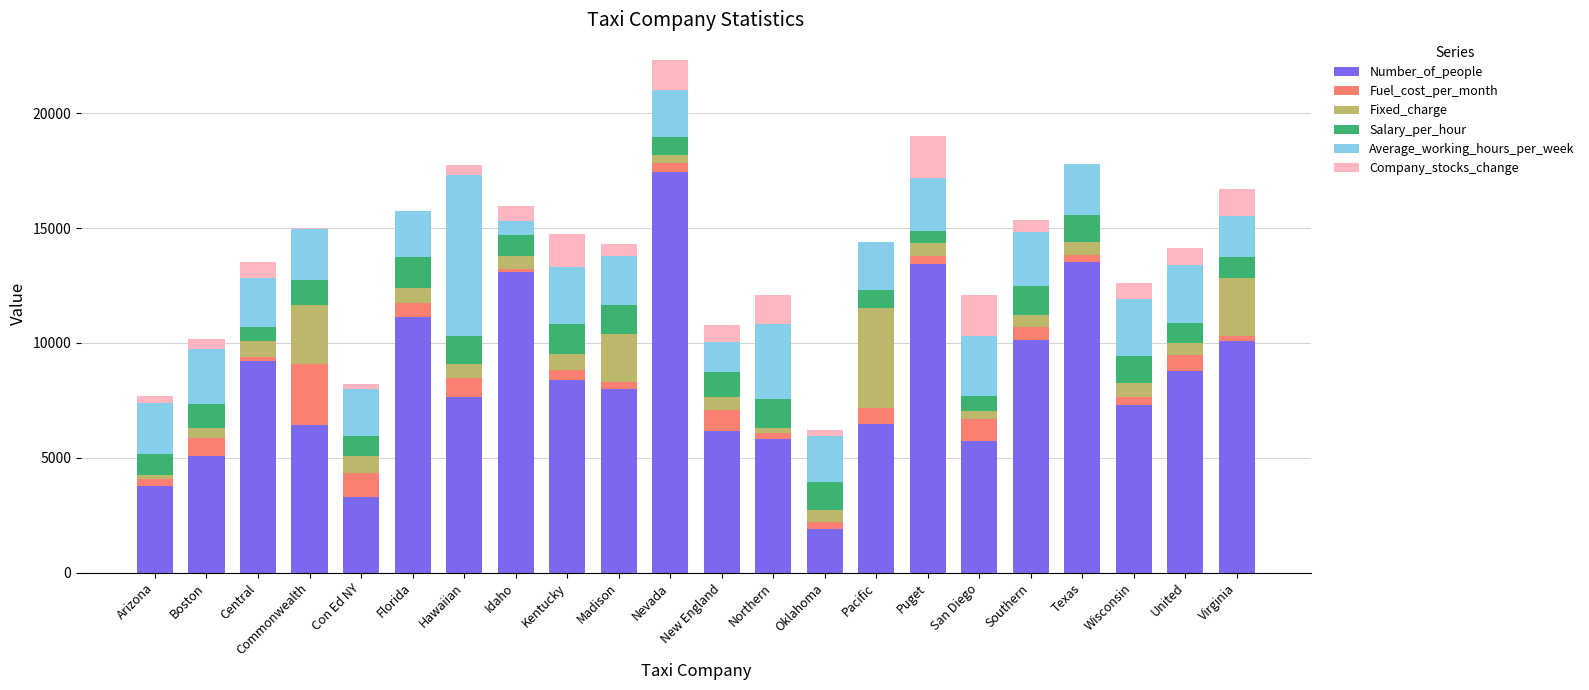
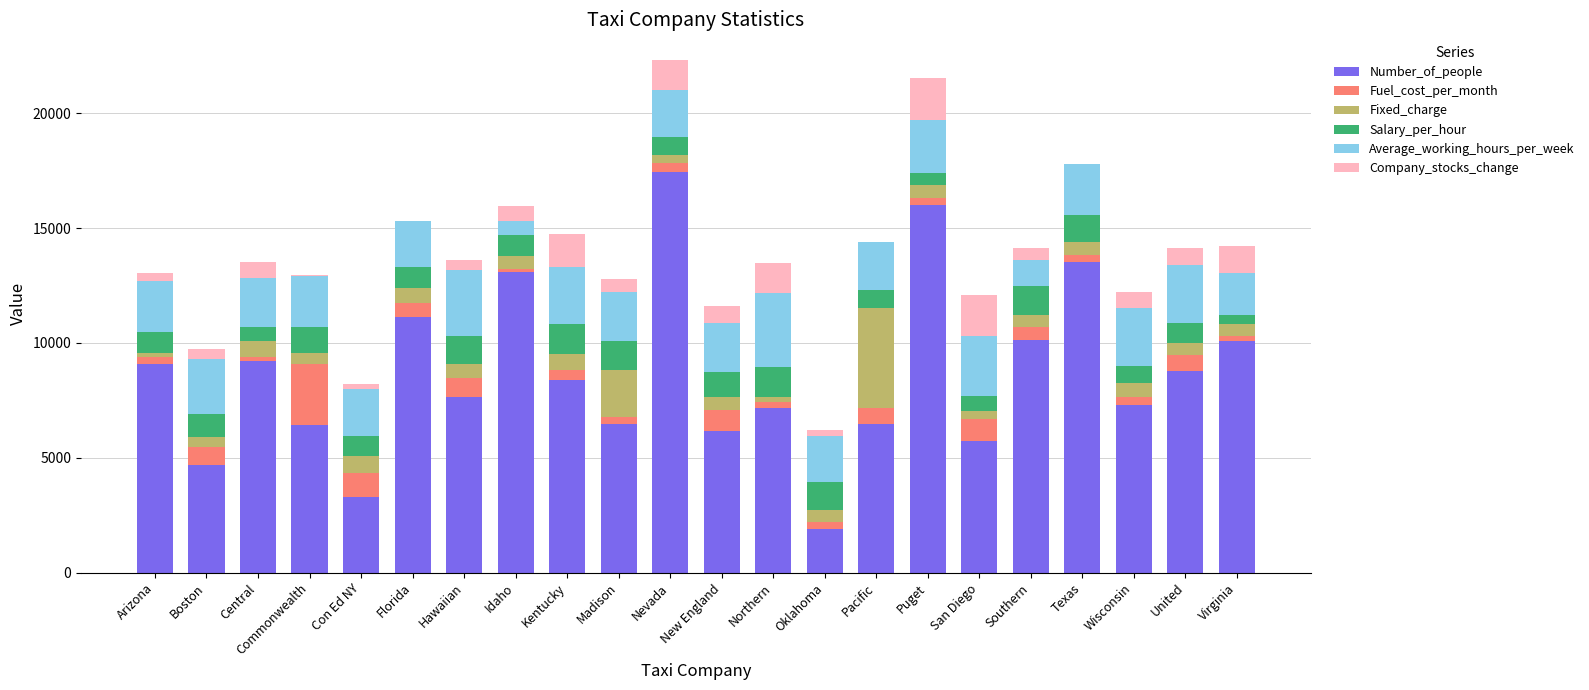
  {
    "Number_of_people": {
-     "Arizona": 3800,
-     "Boston": 5100,
+     "Arizona": 9100,
+     "Boston": 4700,
      "Central": 9200,
      "Commonwealth": 6400,
      "Con Ed NY": 3300,
      "Florida": 11100,
      "Hawaiian": 7600,
      "Idaho": 13100,
      "Kentucky": 8400,
-     "Madison": 8000,
+     "Madison": 6500,
      "Nevada": 17400,
      "New England": 6200,
-     "Northern": 5800,
+     "Northern": 7200,
      "Oklahoma": 1900,
      "Pacific": 6500,
-     "Puget": 13500,
+     "Puget": 16000,
      "San Diego": 5700,
      "Southern": 10100,
      "Texas": 13500,
      "Wisconsin": 7300,
      "United": 8800,
      "Virginia": 10100
    },
    "Fuel_cost_per_month": {
      "Arizona": 300,
      "Boston": 800,
      "Central": 200,
      "Commonwealth": 2700,
      "Con Ed NY": 1000,
      "Florida": 600,
      "Hawaiian": 800,
      "Idaho": 200,
      "Kentucky": 400,
      "Madison": 300,
      "Nevada": 400,
      "New England": 900,
      "Northern": 300,
      "Oklahoma": 300,
      "Pacific": 700,
      "Puget": 300,
      "San Diego": 1000,
      "Southern": 600,
      "Texas": 300,
      "Wisconsin": 400,
      "United": 700,
      "Virginia": 200
    },
    "Fixed_charge": {
      "Arizona": 200,
      "Boston": 400,
      "Central": 700,
-     "Commonwealth": 2600,
+     "Commonwealth": 500,
      "Con Ed NY": 700,
      "Florida": 700,
      "Hawaiian": 600,
      "Idaho": 600,
      "Kentucky": 700,
      "Madison": 2100,
      "Nevada": 400,
      "New England": 600,
      "Northern": 200,
      "Oklahoma": 500,
      "Pacific": 4400,
      "Puget": 600,
      "San Diego": 400,
      "Southern": 500,
      "Texas": 600,
      "Wisconsin": 600,
      "United": 500,
-     "Virginia": 2500
+     "Virginia": 500
    },
    "Salary_per_hour": {
      "Arizona": 900,
      "Boston": 1000,
      "Central": 600,
      "Commonwealth": 1100,
      "Con Ed NY": 900,
-     "Florida": 1400,
+     "Florida": 900,
      "Hawaiian": 1200,
      "Idaho": 900,
      "Kentucky": 1300,
      "Madison": 1200,
      "Nevada": 800,
      "New England": 1100,
      "Northern": 1300,
      "Oklahoma": 1200,
      "Pacific": 800,
      "Puget": 500,
      "San Diego": 600,
      "Southern": 1300,
      "Texas": 1200,
-     "Wisconsin": 1200,
+     "Wisconsin": 800,
      "United": 900,
-     "Virginia": 900
+     "Virginia": 400
    },
    "Average_working_hours_per_week": {
      "Arizona": 2200,
      "Boston": 2400,
      "Central": 2200,
      "Commonwealth": 2200,
      "Con Ed NY": 2100,
      "Florida": 2000,
-     "Hawaiian": 7000,
+     "Hawaiian": 2900,
      "Idaho": 600,
      "Kentucky": 2500,
      "Madison": 2200,
      "Nevada": 2100,
-     "New England": 1300,
+     "New England": 2100,
      "Northern": 3300,
      "Oklahoma": 2000,
      "Pacific": 2100,
      "Puget": 2300,
      "San Diego": 2600,
-     "Southern": 2300,
+     "Southern": 1100,
      "Texas": 2200,
      "Wisconsin": 2500,
      "United": 2600,
      "Virginia": 1800
    },
    "Company_stocks_change": {
      "Arizona": 300,
      "Boston": 400,
      "Central": 700,
      "Con Ed NY": 200,
      "Florida": 0,
      "Hawaiian": 400,
      "Idaho": 700,
      "Kentucky": 1400,
      "Madison": 500,
      "Nevada": 1300,
      "New England": 700,
      "Northern": 1300,
      "Oklahoma": 300,
      "Pacific": 0,
      "Puget": 1800,
      "San Diego": 1800,
      "Southern": 500,
      "Texas": 0,
      "Wisconsin": 700,
      "United": 700,
      "Virginia": 1200
    }
  }
